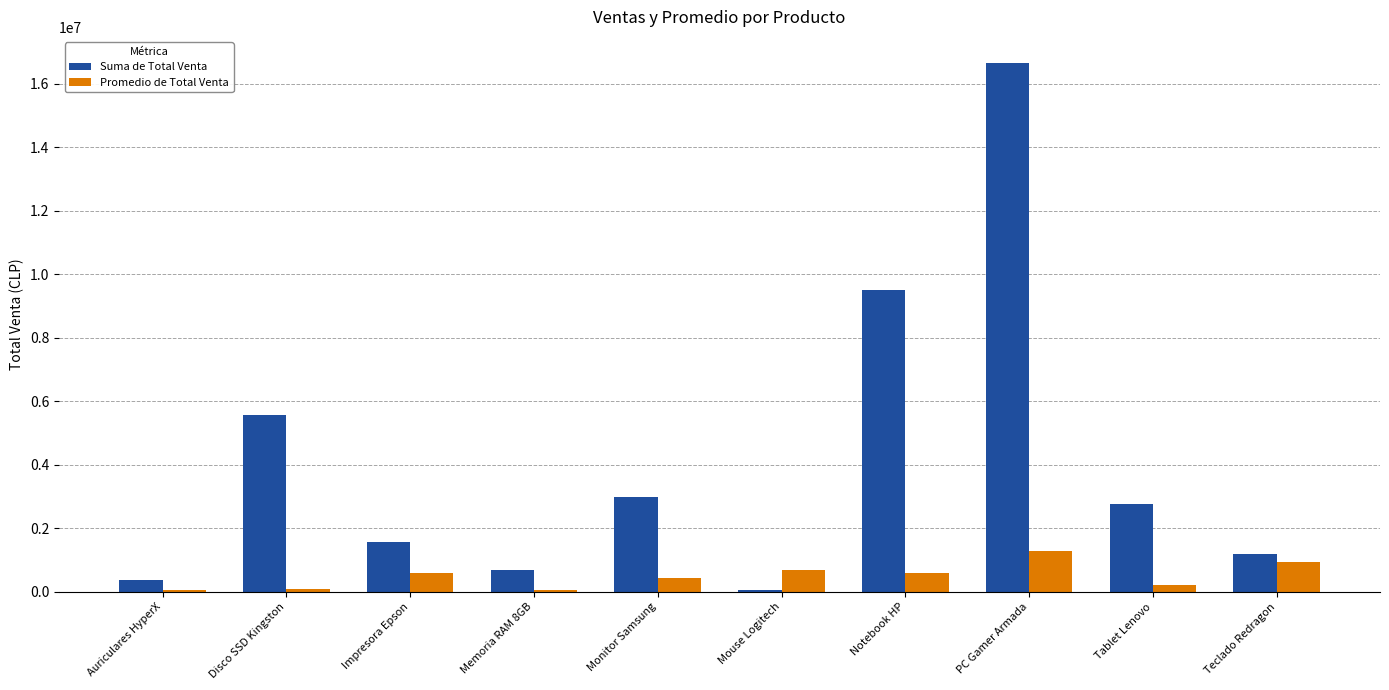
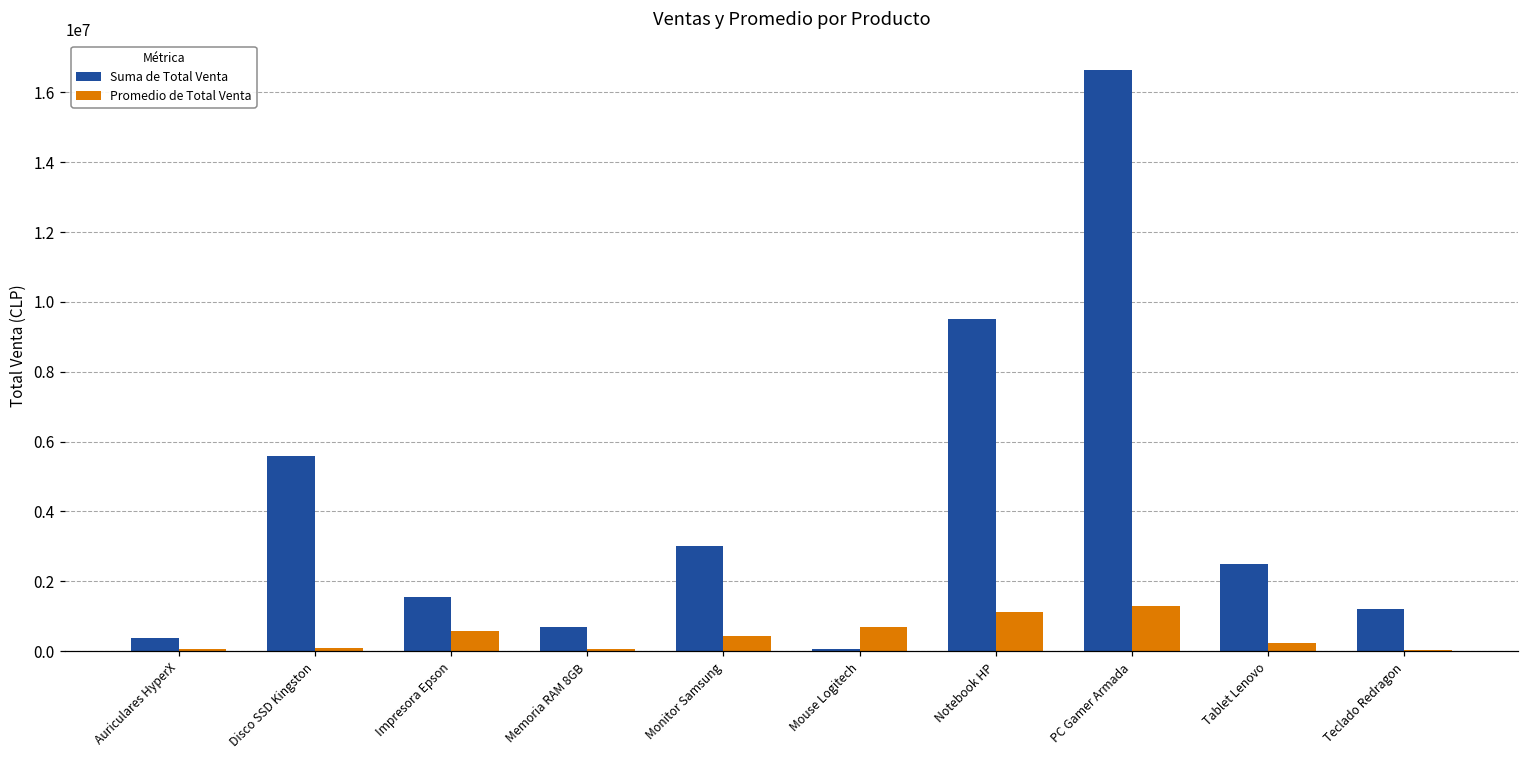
  {
    "Suma de Total Venta": {
      "Auriculares HyperX": 400000,
      "Disco SSD Kingston": 5600000,
      "Impresora Epson": 1600000,
      "Memoria RAM 8GB": 700000,
      "Monitor Samsung": 3000000,
      "Notebook HP": 9500000,
      "PC Gamer Armada": 16700000,
-     "Tablet Lenovo": 2800000,
+     "Tablet Lenovo": 2500000,
      "Teclado Redragon": 1200000
    },
    "Promedio de Total Venta": {
      "Impresora Epson": 600000,
      "Monitor Samsung": 400000,
      "Mouse Logitech": 700000,
-     "Notebook HP": 600000,
+     "Notebook HP": 1100000,
      "PC Gamer Armada": 1300000,
      "Tablet Lenovo": 200000,
-     "Teclado Redragon": 900000
+     "Teclado Redragon": 0
    }
  }
